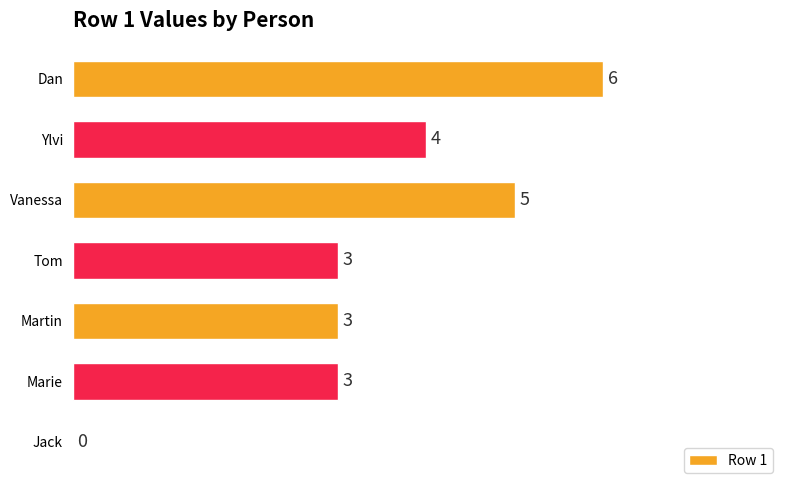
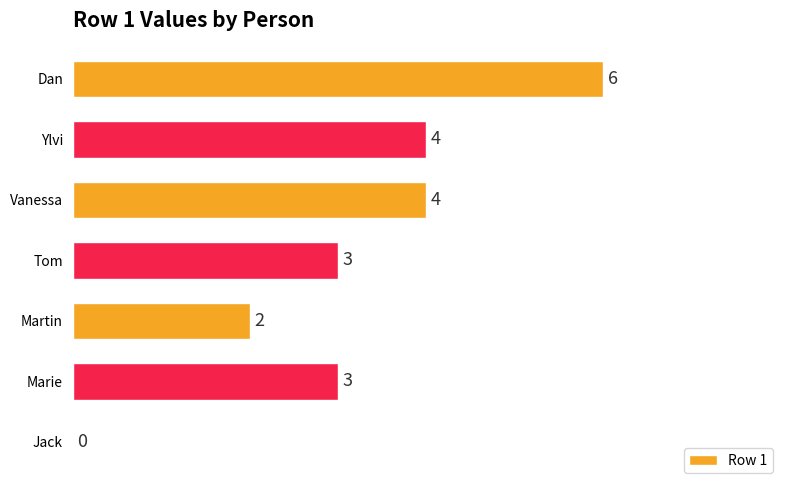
  {
    "Dan": 6,
    "Ylvi": 4,
-   "Vanessa": 5,
+   "Vanessa": 4,
    "Tom": 3,
-   "Martin": 3,
+   "Martin": 2,
    "Marie": 3,
    "Jack": 0
  }
